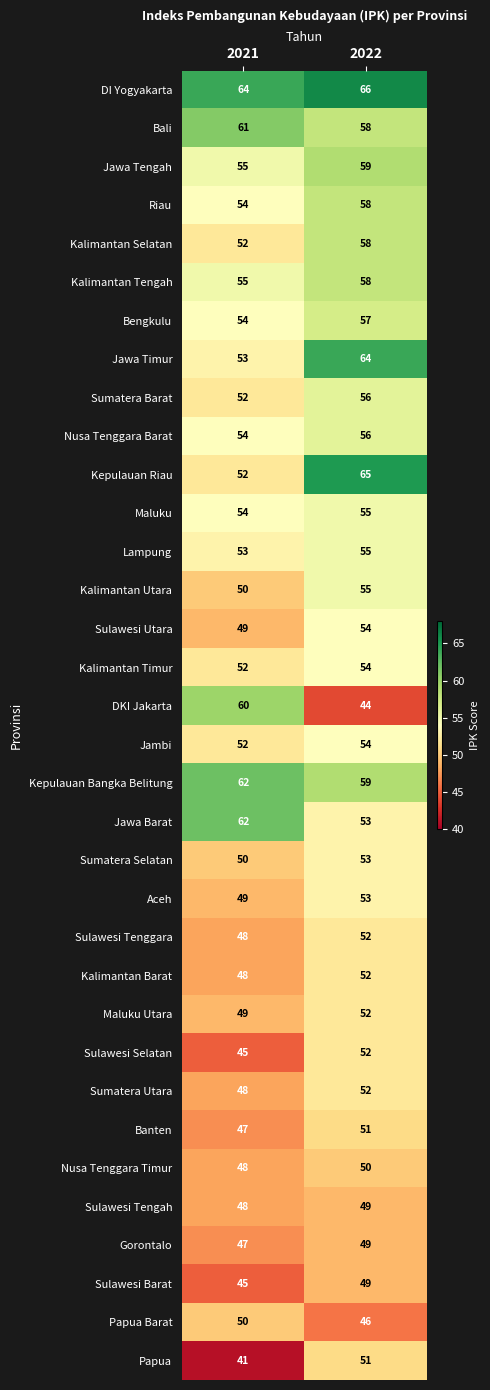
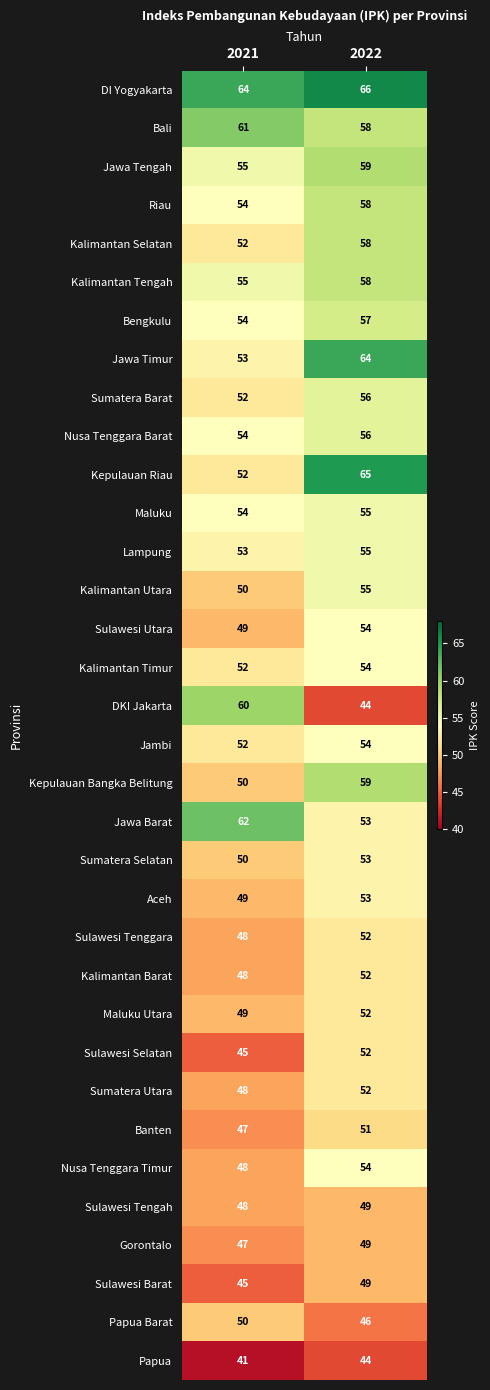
  {
    "DI Yogyakarta": {
      "2021": 64,
      "2022": 66
    },
    "Bali": {
      "2021": 61,
      "2022": 58
    },
    "Jawa Tengah": {
      "2021": 55,
      "2022": 59
    },
    "Riau": {
      "2021": 54,
      "2022": 58
    },
    "Kalimantan Selatan": {
      "2021": 52,
      "2022": 58
    },
    "Kalimantan Tengah": {
      "2021": 55,
      "2022": 58
    },
    "Bengkulu": {
      "2021": 54,
      "2022": 57
    },
    "Jawa Timur": {
      "2021": 53,
      "2022": 64
    },
    "Sumatera Barat": {
      "2021": 52,
      "2022": 56
    },
    "Nusa Tenggara Barat": {
      "2021": 54,
      "2022": 56
    },
    "Kepulauan Riau": {
      "2021": 52,
      "2022": 65
    },
    "Maluku": {
      "2021": 54,
      "2022": 55
    },
    "Lampung": {
      "2021": 53,
      "2022": 55
    },
    "Kalimantan Utara": {
      "2021": 50,
      "2022": 55
    },
    "Sulawesi Utara": {
      "2021": 49,
      "2022": 54
    },
    "Kalimantan Timur": {
      "2021": 52,
      "2022": 54
    },
    "DKI Jakarta": {
      "2021": 60,
      "2022": 44
    },
    "Jambi": {
      "2021": 52,
      "2022": 54
    },
    "Kepulauan Bangka Belitung": {
-     "2021": 62,
+     "2021": 50,
      "2022": 59
    },
    "Jawa Barat": {
      "2021": 62,
      "2022": 53
    },
    "Sumatera Selatan": {
      "2021": 50,
      "2022": 53
    },
    "Aceh": {
      "2021": 49,
      "2022": 53
    },
    "Sulawesi Tenggara": {
      "2021": 48,
      "2022": 52
    },
    "Kalimantan Barat": {
      "2021": 48,
      "2022": 52
    },
    "Maluku Utara": {
      "2021": 49,
      "2022": 52
    },
    "Sulawesi Selatan": {
      "2021": 45,
      "2022": 52
    },
    "Sumatera Utara": {
      "2021": 48,
      "2022": 52
    },
    "Banten": {
      "2021": 47,
      "2022": 51
    },
    "Nusa Tenggara Timur": {
      "2021": 48,
-     "2022": 50
+     "2022": 54
    },
    "Sulawesi Tengah": {
      "2021": 48,
      "2022": 49
    },
    "Gorontalo": {
      "2021": 47,
      "2022": 49
    },
    "Sulawesi Barat": {
      "2021": 45,
      "2022": 49
    },
    "Papua Barat": {
      "2021": 50,
      "2022": 46
    },
    "Papua": {
      "2021": 41,
-     "2022": 51
+     "2022": 44
    }
  }
